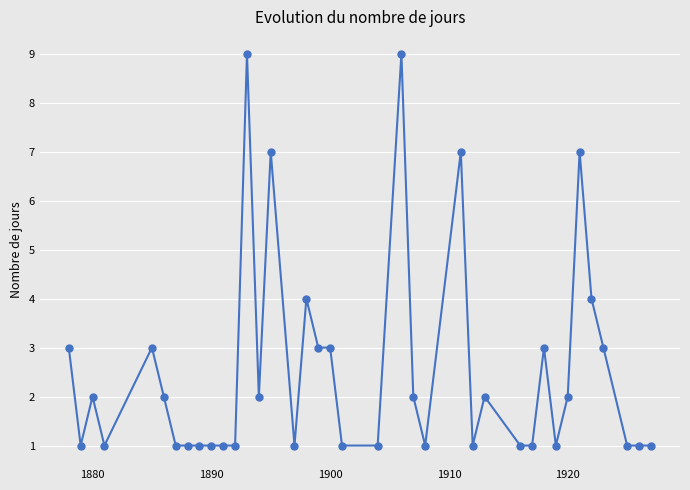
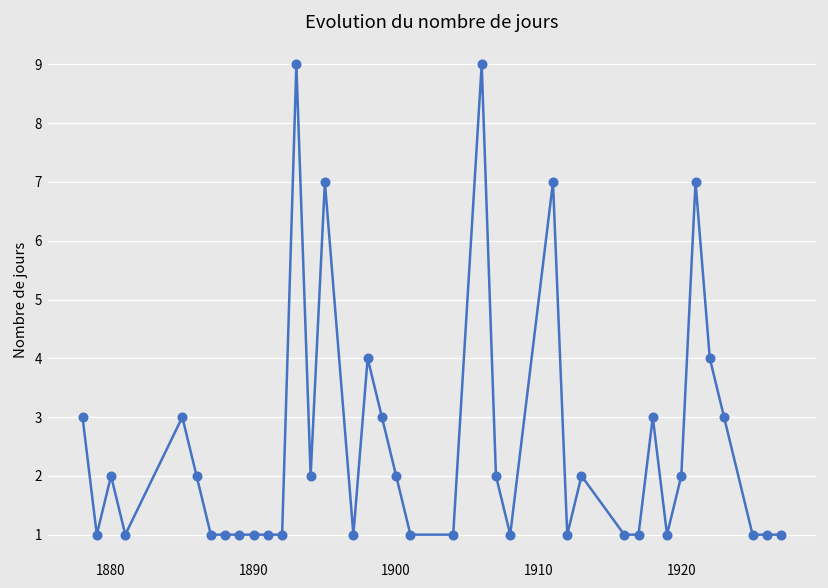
  {
    "1880": 2,
    "1890": 1,
-   "1900": 3,
+   "1900": 2,
    "1920": 2
  }
